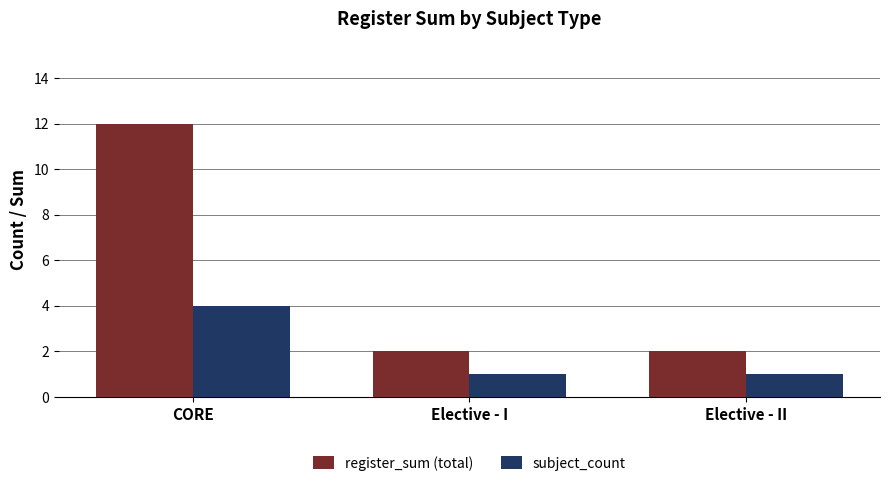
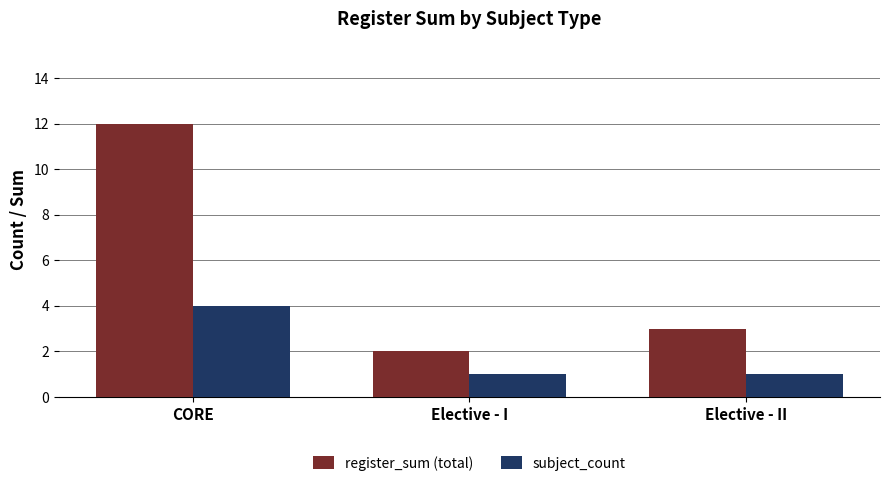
  {
    "register_sum (total)": {
      "CORE": 12,
      "Elective - I": 2,
-     "Elective - II": 2
+     "Elective - II": 3
    },
    "subject_count": {
      "CORE": 4,
      "Elective - I": 1,
      "Elective - II": 1
    }
  }
